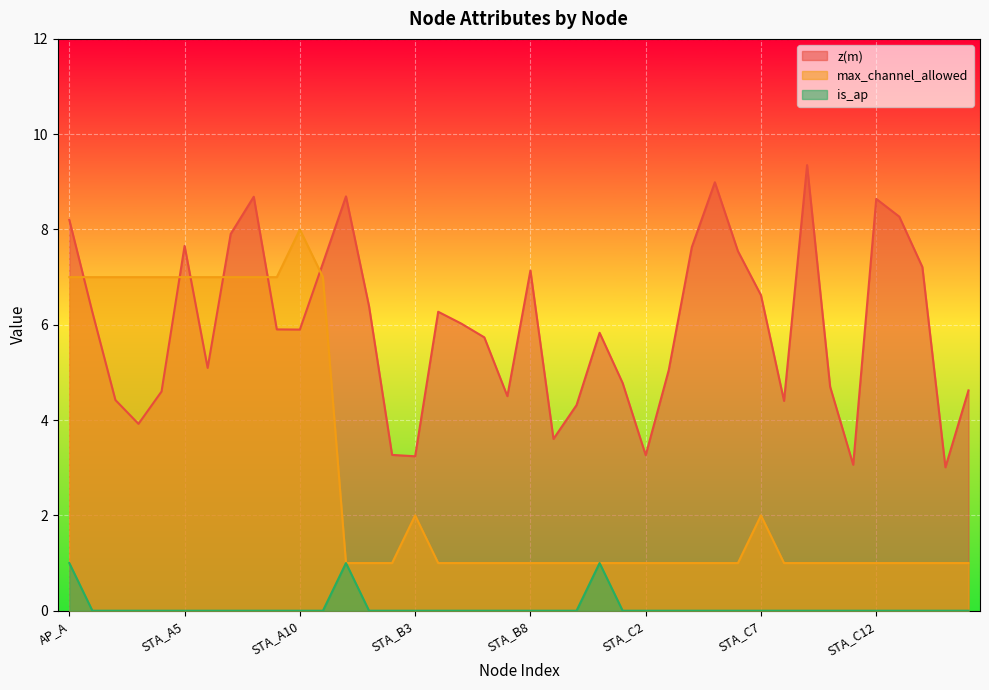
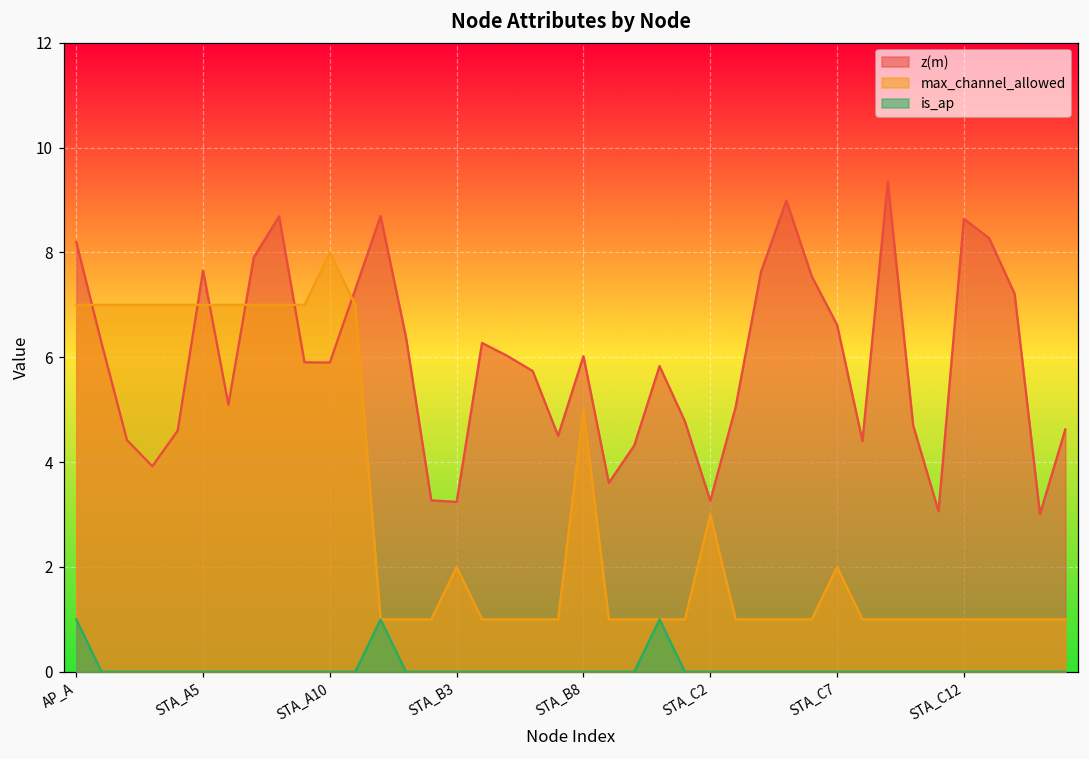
  {
    "z(m)": {
      "AP_A": 8.2,
      "STA_A5": 7.7,
      "STA_A10": 5.9,
      "STA_B3": 3.2,
-     "STA_B8": 7.1,
+     "STA_B8": 6.0,
      "STA_C2": 3.3,
      "STA_C7": 6.6,
      "STA_C12": 8.6
    },
    "max_channel_allowed": {
      "AP_A": 7,
      "STA_A5": 7,
      "STA_A10": 8,
      "STA_B3": 2,
-     "STA_B8": 1,
-     "STA_C2": 1,
+     "STA_B8": 5,
+     "STA_C2": 3,
      "STA_C7": 2,
      "STA_C12": 1
    },
    "is_ap": {
      "AP_A": 1.0,
      "STA_A5": 0.0,
      "STA_A10": 0.0,
      "STA_B3": 0.0,
      "STA_B8": 0.0,
      "STA_C2": 0.0,
      "STA_C7": 0.0,
      "STA_C12": 0.0
    }
  }
